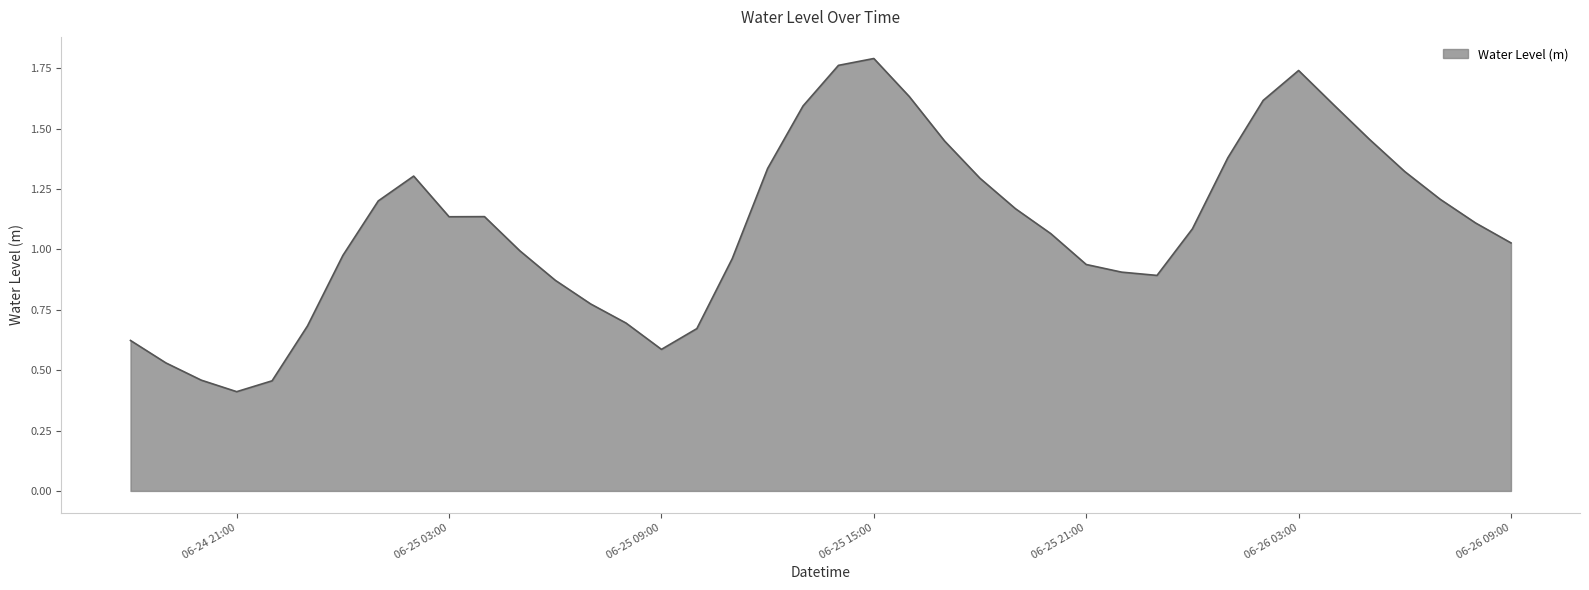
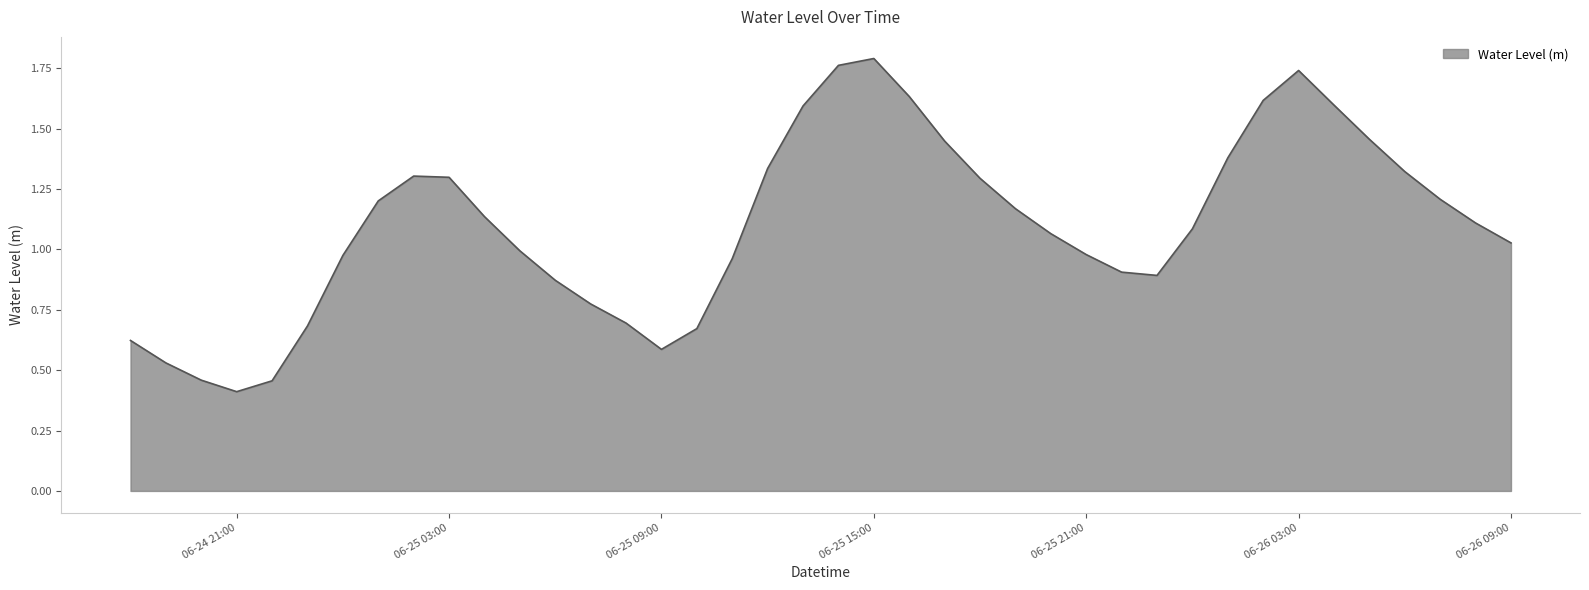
  {
    "06-24 21:00": 0.41,
-   "06-25 03:00": 1.13,
+   "06-25 03:00": 1.30,
    "06-25 09:00": 0.59,
    "06-25 15:00": 1.79,
-   "06-25 21:00": 0.94,
+   "06-25 21:00": 0.98,
    "06-26 03:00": 1.74,
    "06-26 09:00": 1.03
  }
